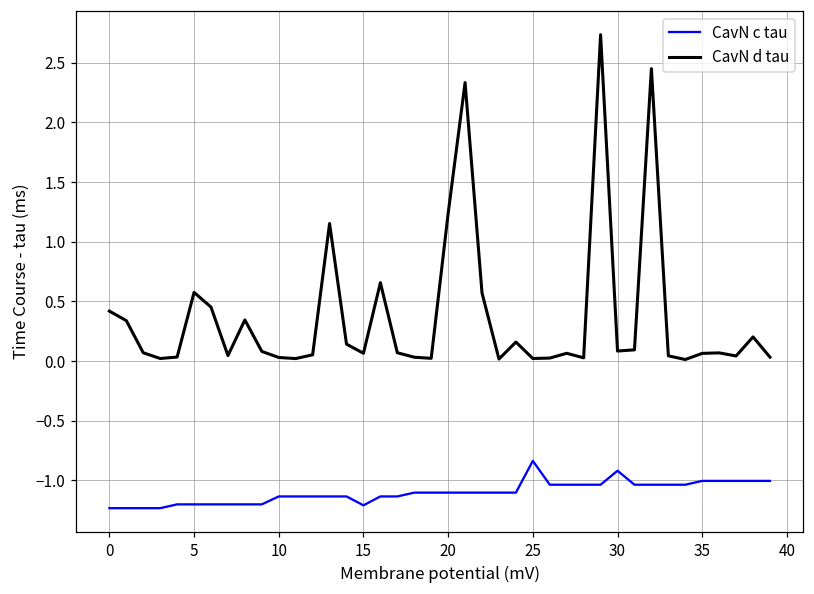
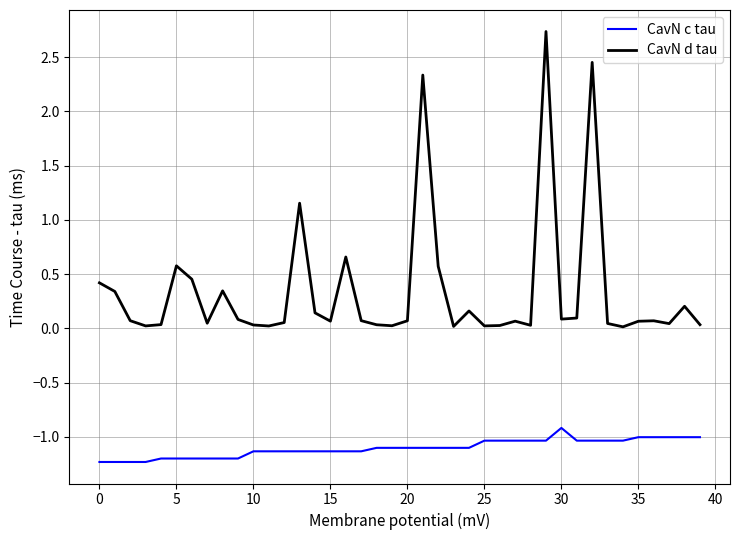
  {
    "CavN c tau": {
      "0": -1.23,
      "5": -1.20,
      "10": -1.13,
-     "15": -1.21,
+     "15": -1.13,
      "20": -1.10,
-     "25": -0.84,
+     "25": -1.04,
      "30": -0.92,
      "35": -1.00
    },
    "CavN d tau": {
      "0": 0.42,
      "5": 0.58,
      "10": 0.03,
      "15": 0.07,
-     "20": 1.24,
+     "20": 0.07,
      "25": 0.02,
      "30": 0.08,
      "35": 0.06
    }
  }
